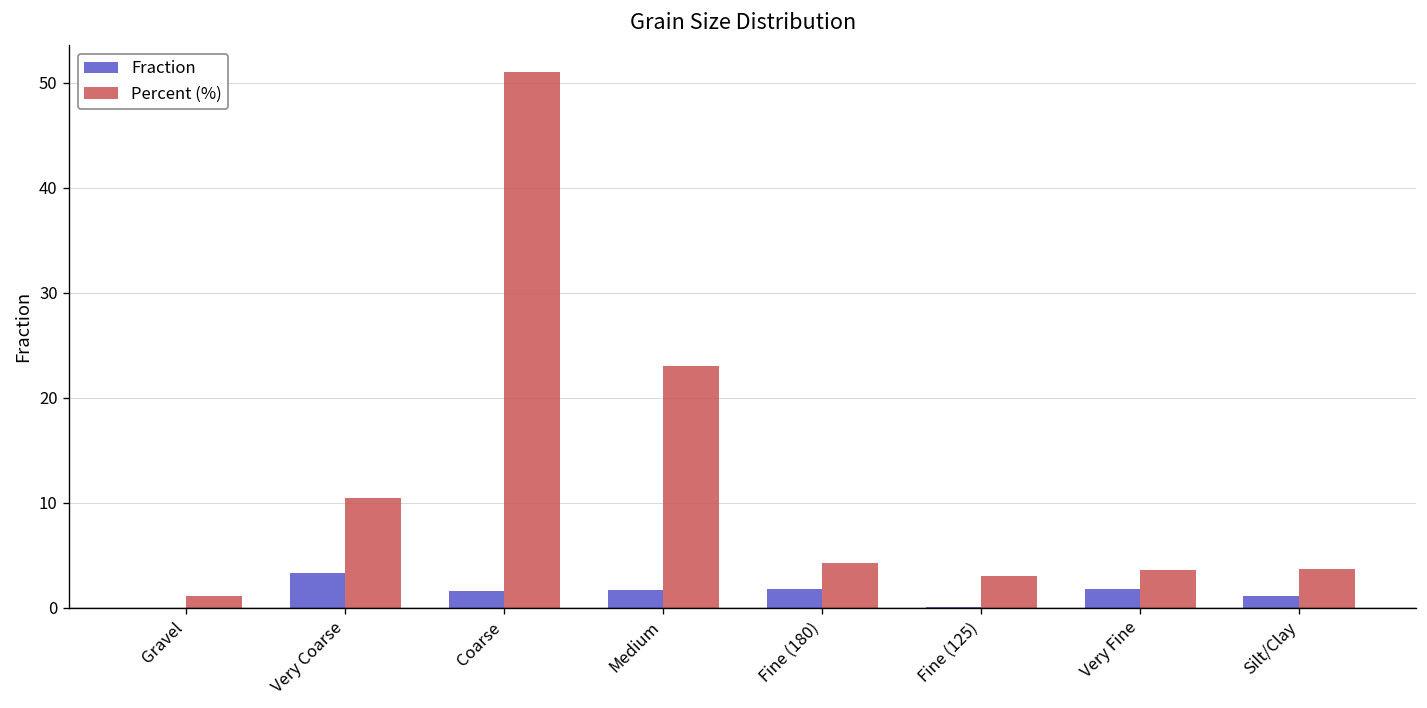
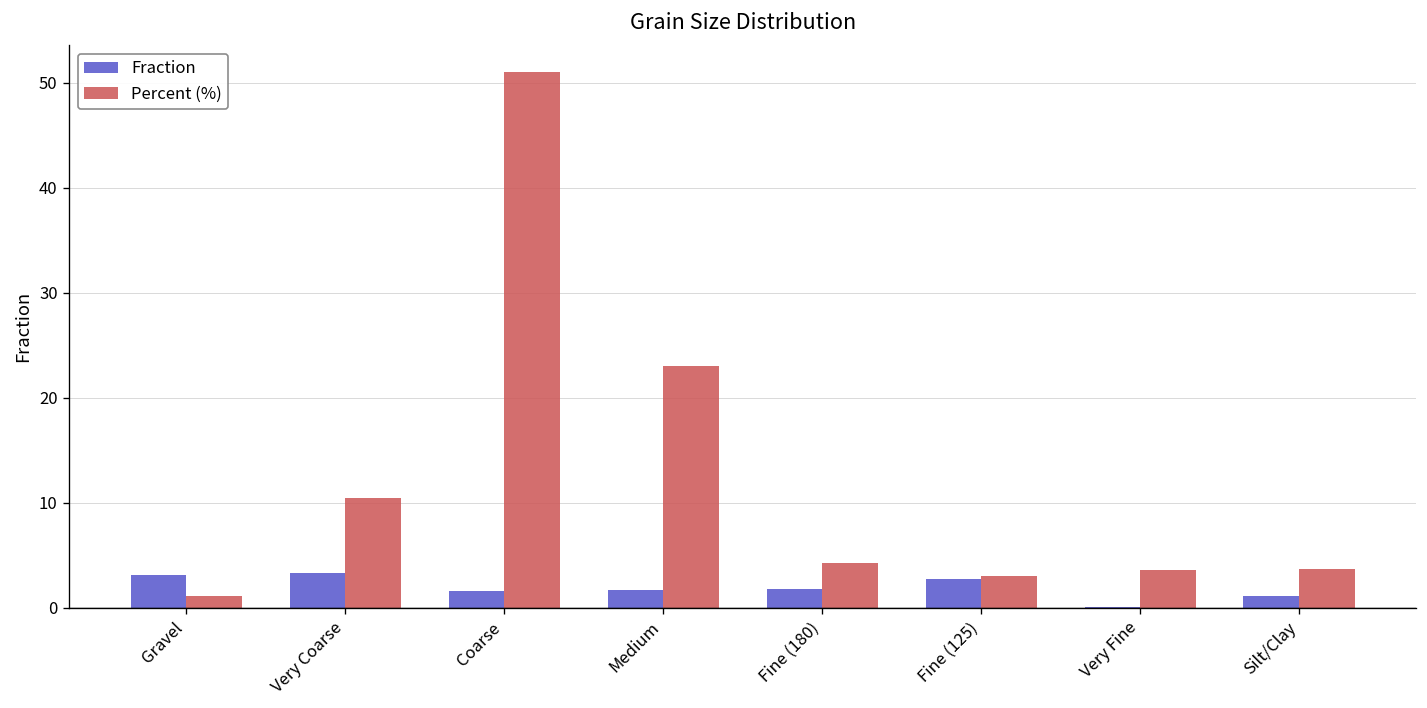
  {
    "Fraction": {
-     "Gravel": 0,
+     "Gravel": 3,
      "Very Coarse": 3,
      "Coarse": 2,
      "Medium": 2,
      "Fine (180)": 2,
-     "Fine (125)": 0,
-     "Very Fine": 2,
+     "Fine (125)": 3,
+     "Very Fine": 0,
      "Silt/Clay": 1
    },
    "Percent (%)": {
      "Gravel": 1,
      "Very Coarse": 10,
      "Coarse": 51,
      "Medium": 23,
      "Fine (180)": 4,
      "Fine (125)": 3,
      "Very Fine": 4,
      "Silt/Clay": 4
    }
  }
